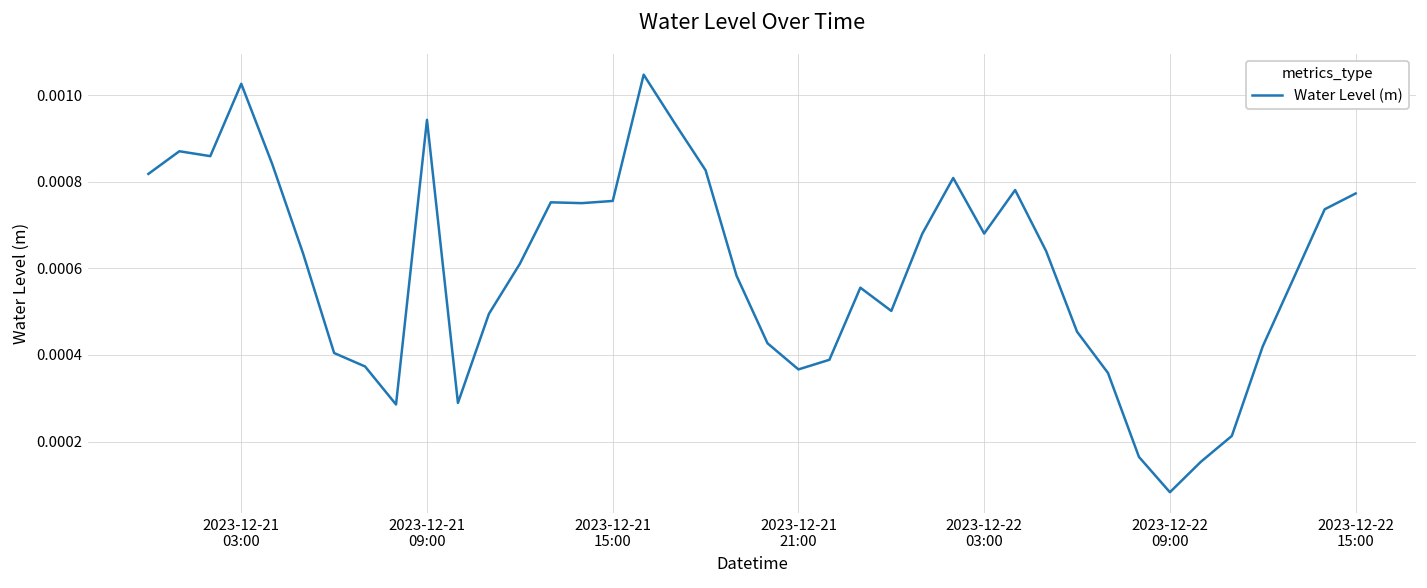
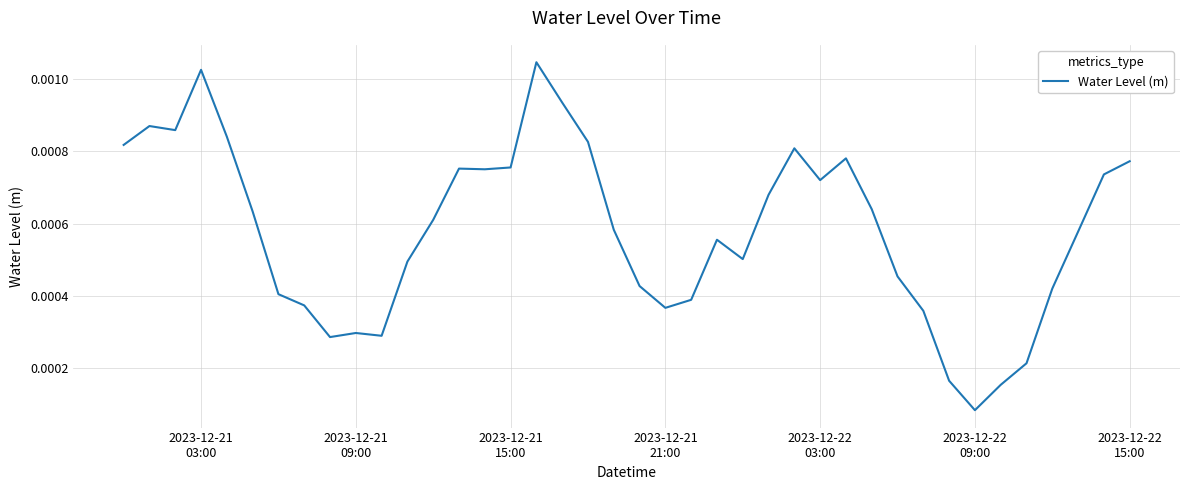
  {
    "2023-12-21 03:00": 0.00103,
-   "2023-12-21 09:00": 0.00094,
+   "2023-12-21 09:00": 0.00030,
    "2023-12-21 15:00": 0.00076,
    "2023-12-21 21:00": 0.00037,
-   "2023-12-22 03:00": 0.00068,
+   "2023-12-22 03:00": 0.00072,
    "2023-12-22 09:00": 0.00008,
    "2023-12-22 15:00": 0.00077
  }
